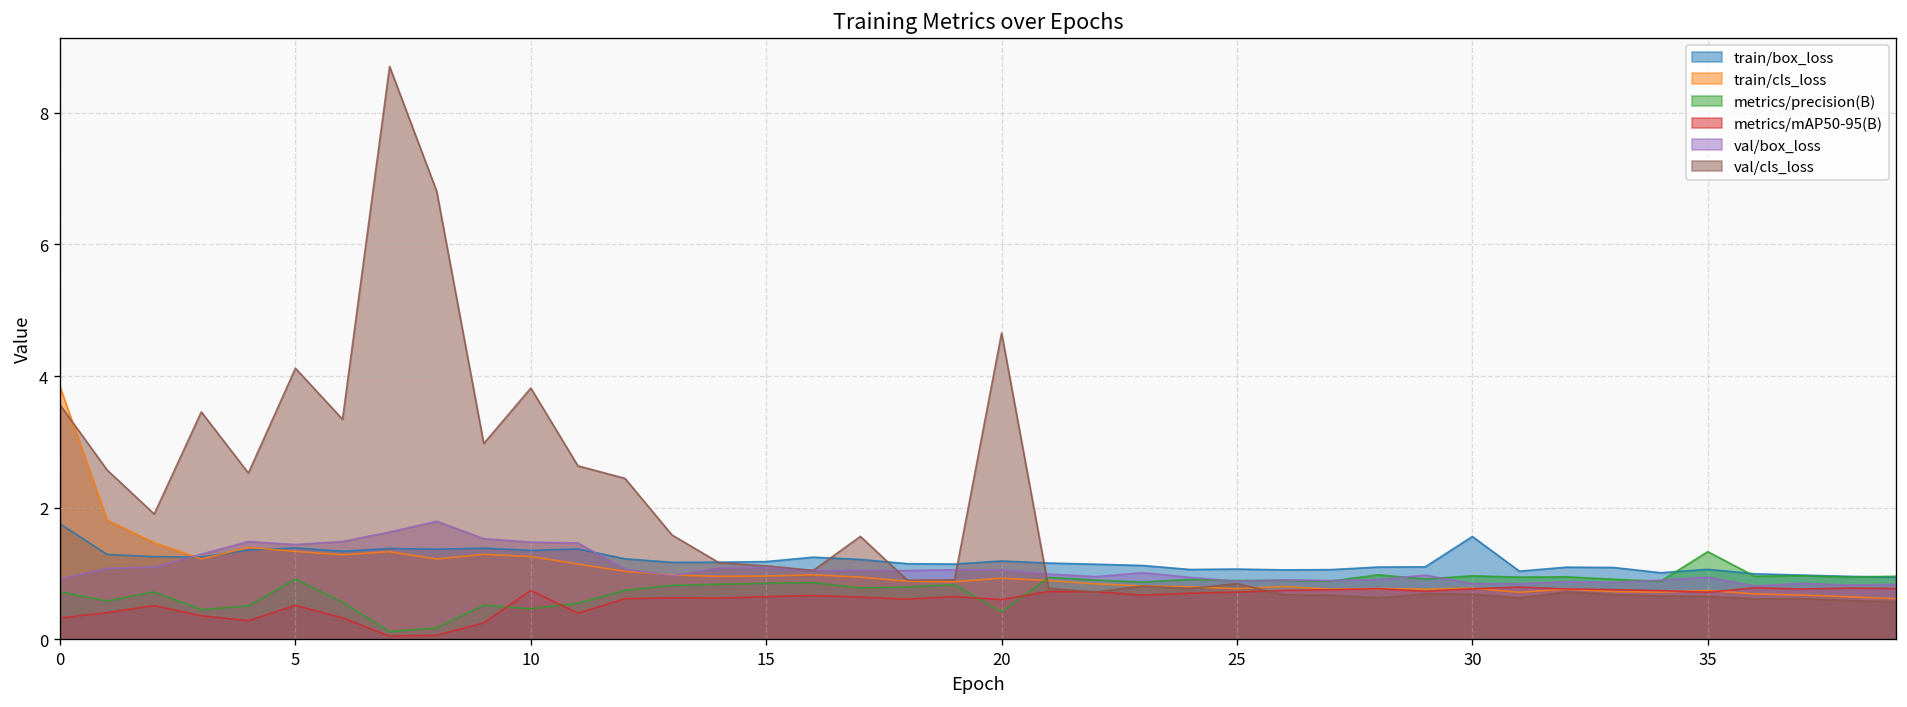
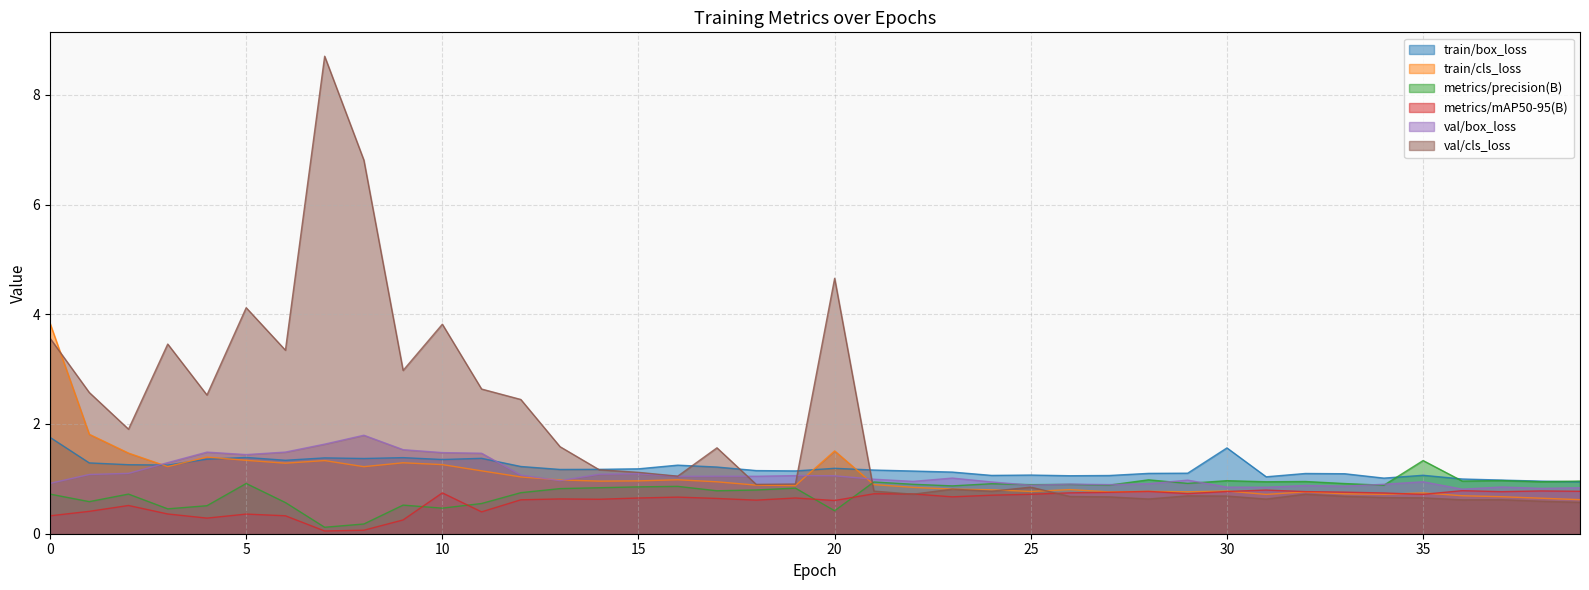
  {
    "train/box_loss": {
      "0": 1.8,
      "5": 1.4,
      "10": 1.4,
      "15": 1.2,
      "20": 1.2,
      "25": 1.1,
      "30": 1.6,
      "35": 1.1
    },
    "train/cls_loss": {
      "0": 3.8,
      "5": 1.3,
      "10": 1.3,
      "15": 1.0,
-     "20": 0.9,
+     "20": 1.5,
      "25": 0.8
    },
    "metrics/precision(B)": {
      "0": 0.7,
      "5": 0.9,
      "10": 0.5,
      "15": 0.9,
      "20": 0.4,
      "30": 1.0,
      "35": 1.3
    },
    "metrics/mAP50-95(B)": {
      "0": 0.3,
-     "5": 0.5,
+     "5": 0.4,
      "10": 0.7,
      "15": 0.7,
      "20": 0.6,
      "25": 0.7
    },
    "val/box_loss": {
      "0": 0.9,
      "5": 1.4,
      "10": 1.5,
      "20": 1.1,
      "30": 0.8,
      "35": 0.9
    },
    "val/cls_loss": {
      "0": 3.6,
      "5": 4.1,
      "10": 3.8,
      "20": 4.7,
      "30": 0.7,
      "35": 0.7
    }
  }
